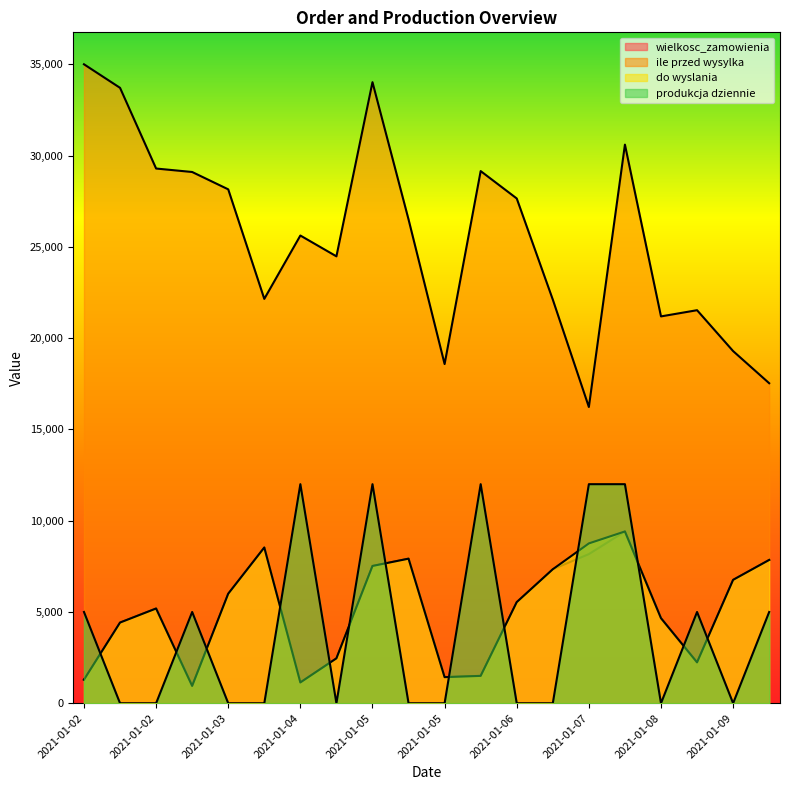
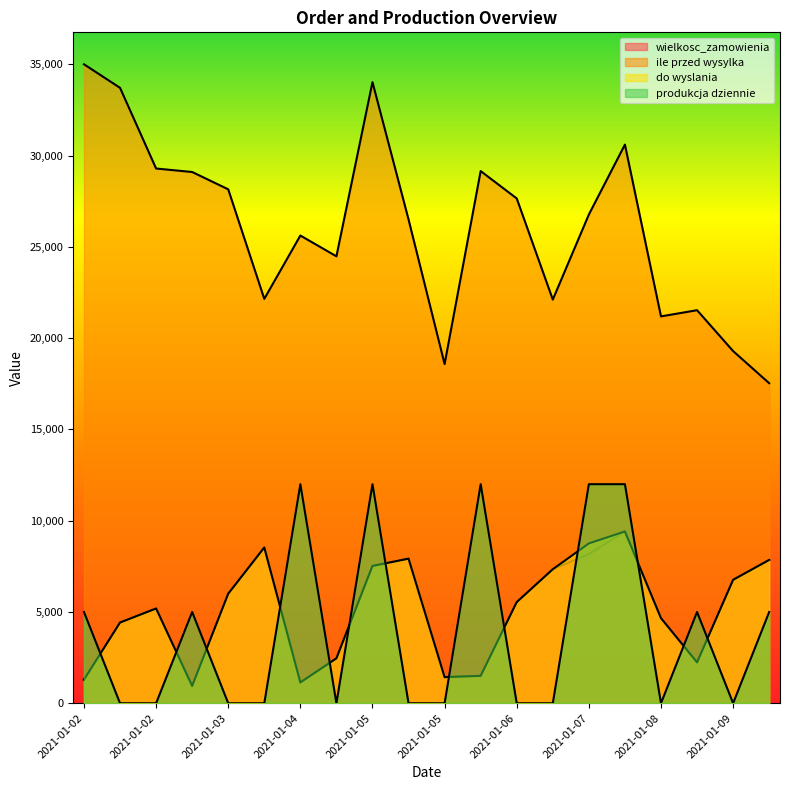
  {
    "wielkosc_zamowienia": {
      "2021-01-07": "8,200"
    },
    "ile przed wysylka": {
-     "2021-01-07": "16,200"
+     "2021-01-07": "26,800"
    },
    "do wyslania": {
      "2021-01-07": "8,800"
    },
    "produkcja dziennie": {
      "2021-01-07": "12,000"
    }
  }
